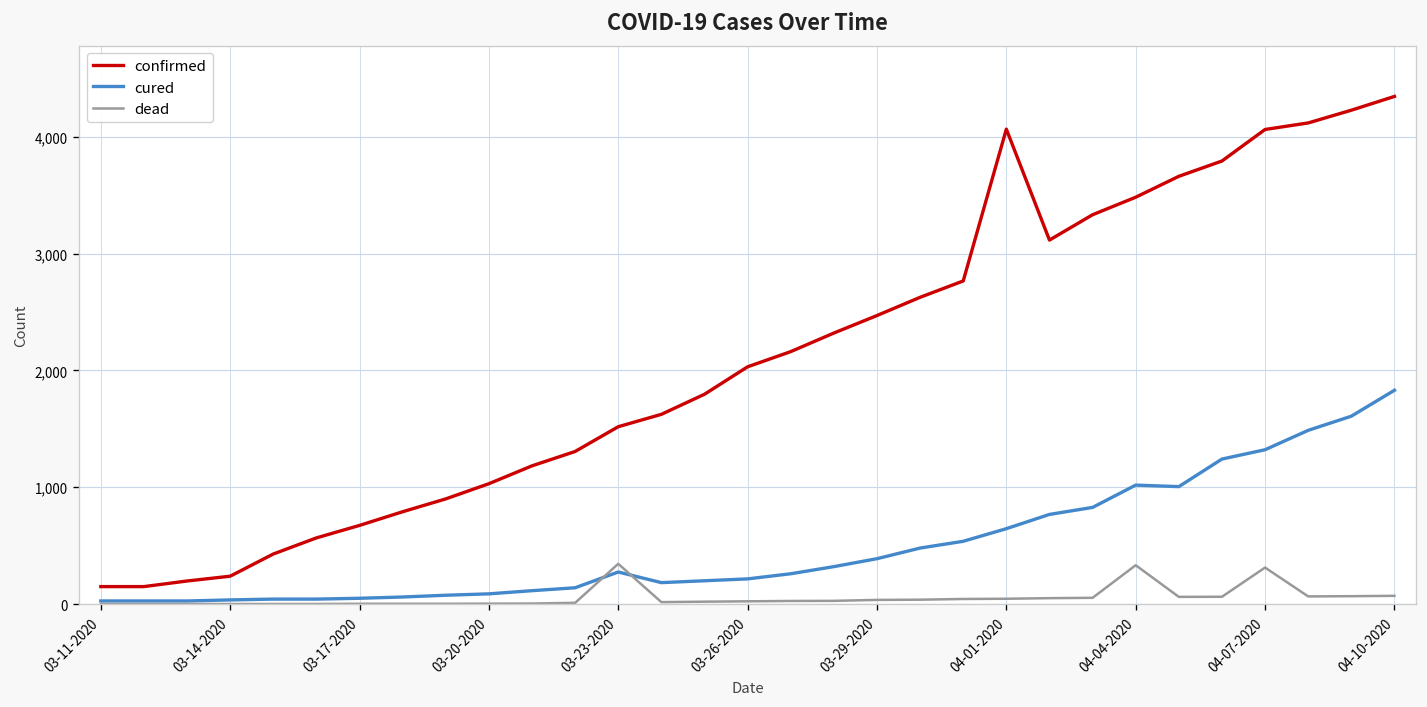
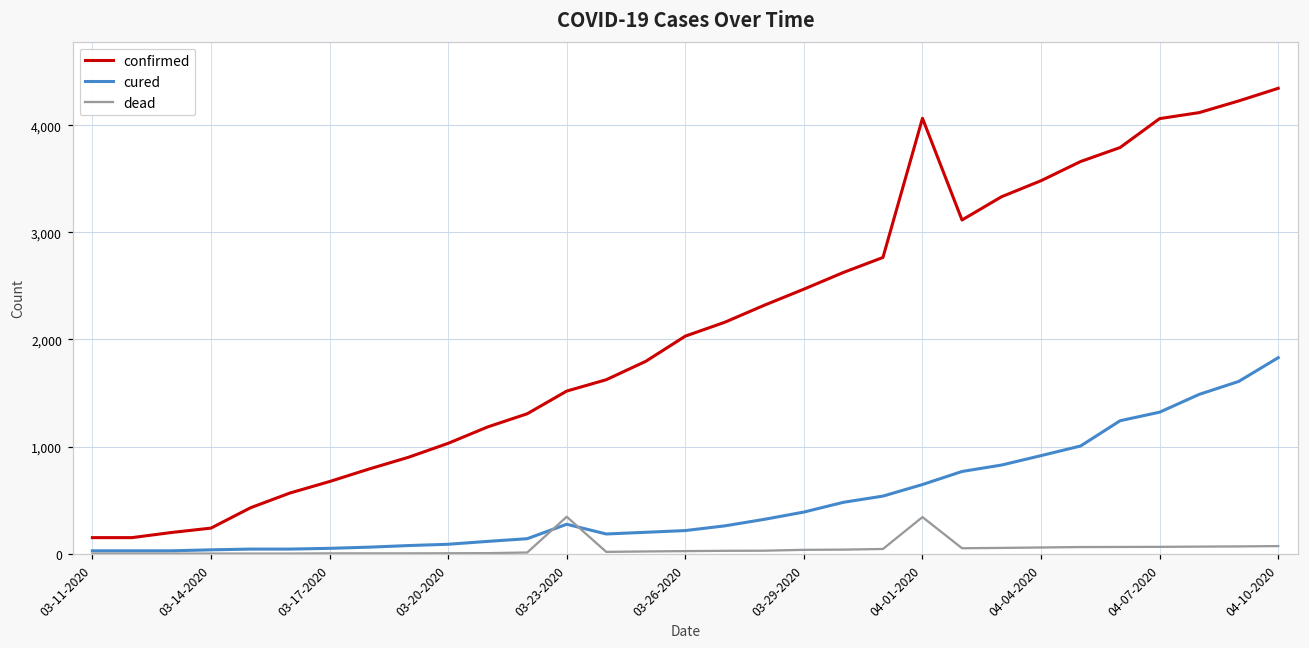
  {
    "confirmed": {
      "03-11-2020": "100",
      "03-14-2020": "200",
      "03-17-2020": "700",
      "03-20-2020": "1,000",
      "03-23-2020": "1,500",
      "03-26-2020": "2,000",
      "03-29-2020": "2,500",
      "04-01-2020": "4,100",
      "04-04-2020": "3,500",
      "04-07-2020": "4,100",
      "04-10-2020": "4,300"
    },
    "cured": {
      "03-11-2020": "0",
      "03-14-2020": "0",
      "03-17-2020": "0",
      "03-20-2020": "100",
      "03-23-2020": "300",
      "03-26-2020": "200",
      "03-29-2020": "400",
      "04-01-2020": "600",
-     "04-04-2020": "1,000",
+     "04-04-2020": "900",
      "04-07-2020": "1,300",
      "04-10-2020": "1,800"
    },
    "dead": {
      "03-11-2020": "0",
      "03-14-2020": "0",
      "03-17-2020": "0",
      "03-20-2020": "0",
      "03-23-2020": "300",
      "03-26-2020": "0",
      "03-29-2020": "0",
-     "04-01-2020": "0",
-     "04-04-2020": "300",
-     "04-07-2020": "300",
+     "04-01-2020": "300",
+     "04-04-2020": "100",
+     "04-07-2020": "100",
      "04-10-2020": "100"
    }
  }
